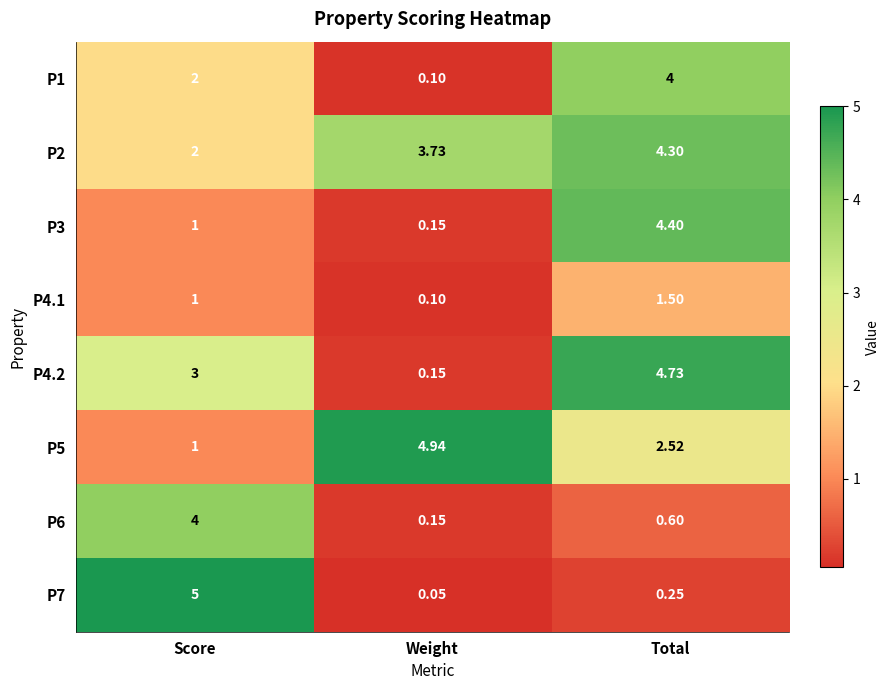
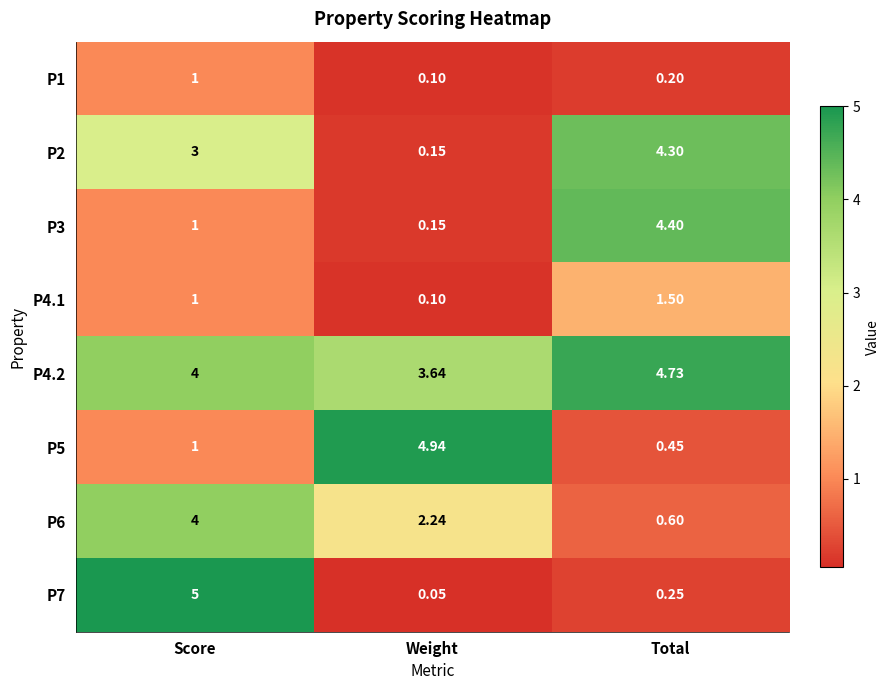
  {
    "P1": {
-     "Score": 2,
+     "Score": 1,
      "Weight": 0.10,
-     "Total": 4
+     "Total": 0.20
    },
    "P2": {
-     "Score": 2,
-     "Weight": 3.73,
+     "Score": 3,
+     "Weight": 0.15,
      "Total": 4.30
    },
    "P3": {
      "Score": 1,
      "Weight": 0.15,
      "Total": 4.40
    },
    "P4.1": {
      "Score": 1,
      "Weight": 0.10,
      "Total": 1.50
    },
    "P4.2": {
-     "Score": 3,
-     "Weight": 0.15,
+     "Score": 4,
+     "Weight": 3.64,
      "Total": 4.73
    },
    "P5": {
      "Score": 1,
      "Weight": 4.94,
-     "Total": 2.52
+     "Total": 0.45
    },
    "P6": {
      "Score": 4,
-     "Weight": 0.15,
+     "Weight": 2.24,
      "Total": 0.60
    },
    "P7": {
      "Score": 5,
      "Weight": 0.05,
      "Total": 0.25
    }
  }
